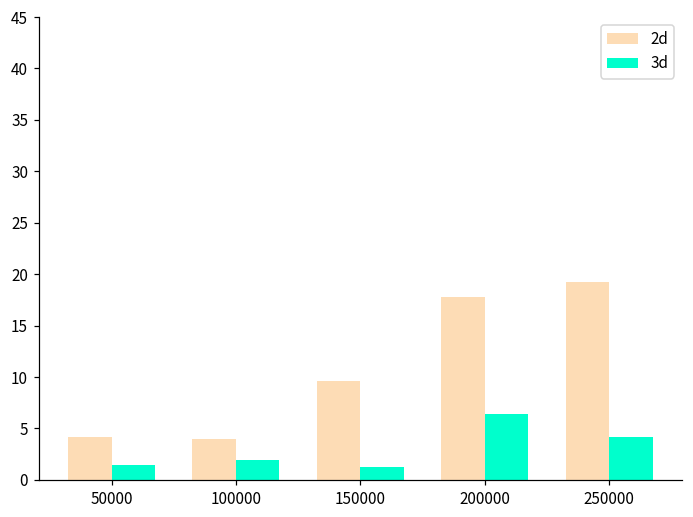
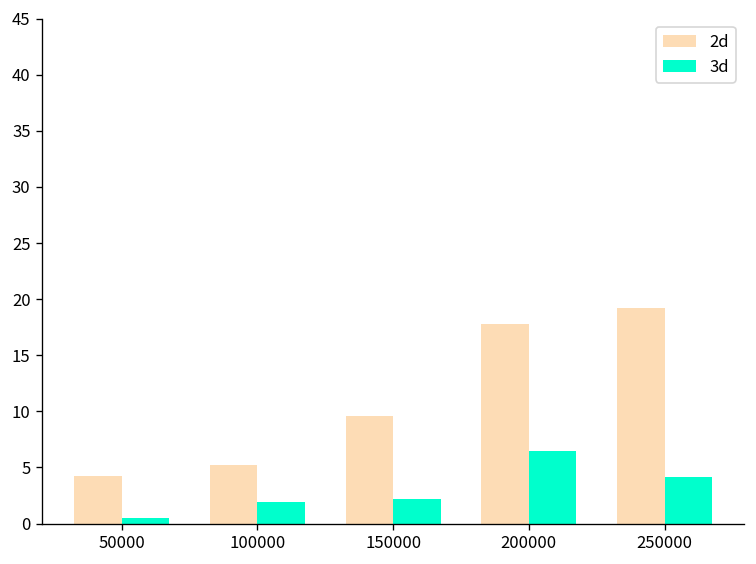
  {
    "2d": {
      "50000": 4,
-     "100000": 4,
+     "100000": 5,
      "150000": 10,
      "200000": 18,
      "250000": 19
    },
    "3d": {
-     "50000": 1.5,
+     "50000": 0.5,
      "100000": 2,
-     "150000": 1,
+     "150000": 2,
      "200000": 6,
      "250000": 4
    }
  }
